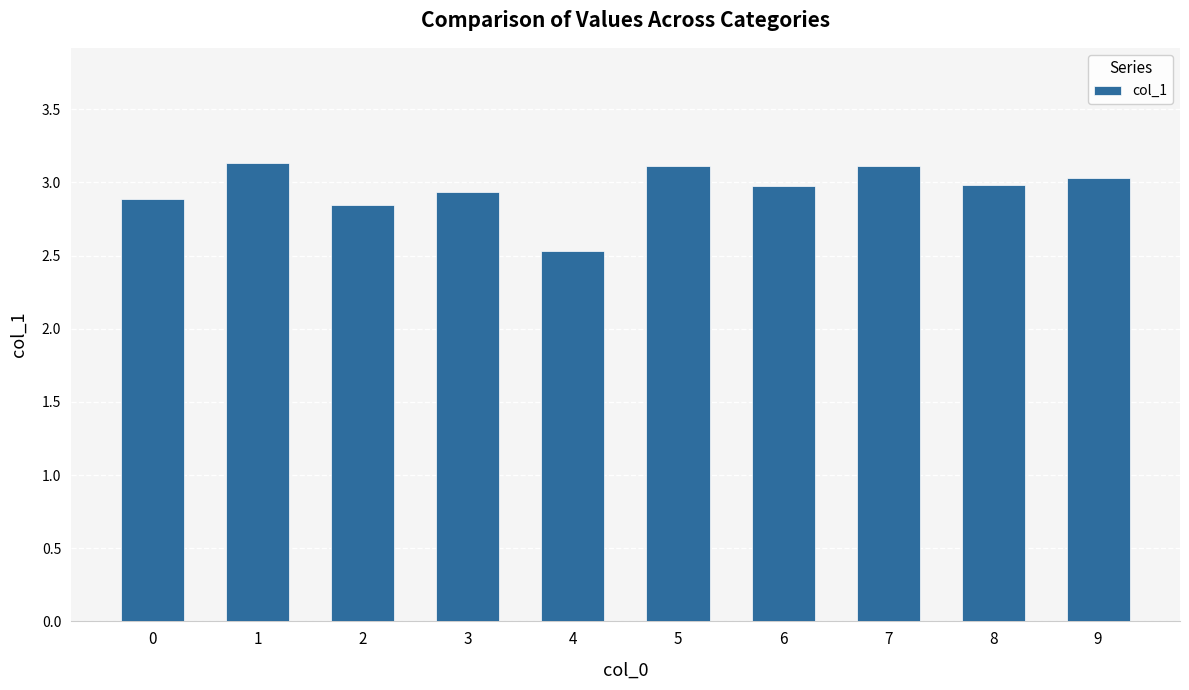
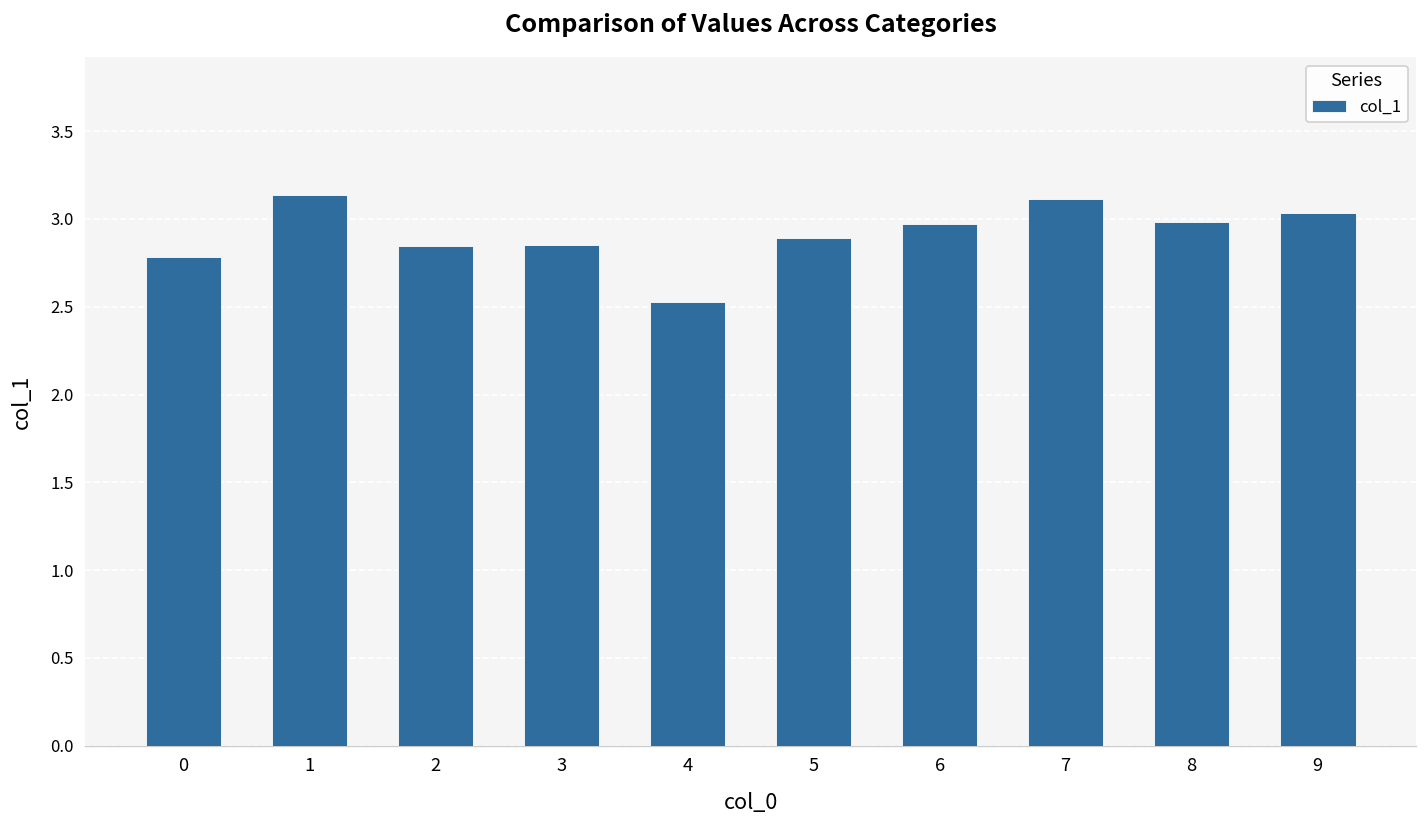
  {
-   "0": 2.89,
+   "0": 2.78,
    "1": 3.14,
    "2": 2.85,
-   "3": 2.93,
+   "3": 2.85,
    "4": 2.53,
-   "5": 3.11,
+   "5": 2.89,
    "6": 2.97,
    "7": 3.11,
    "8": 2.98,
    "9": 3.03
  }
